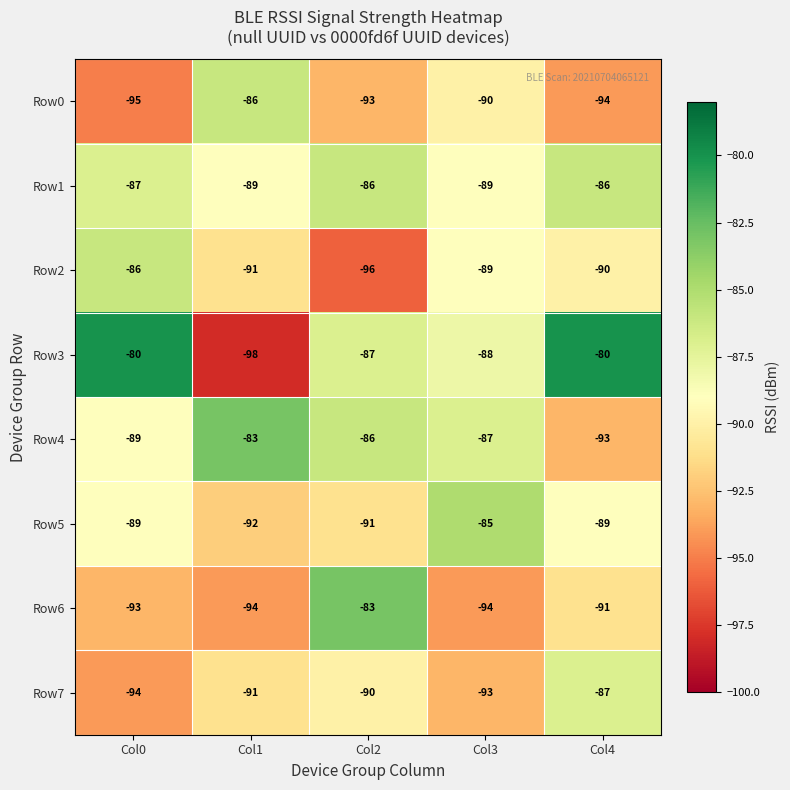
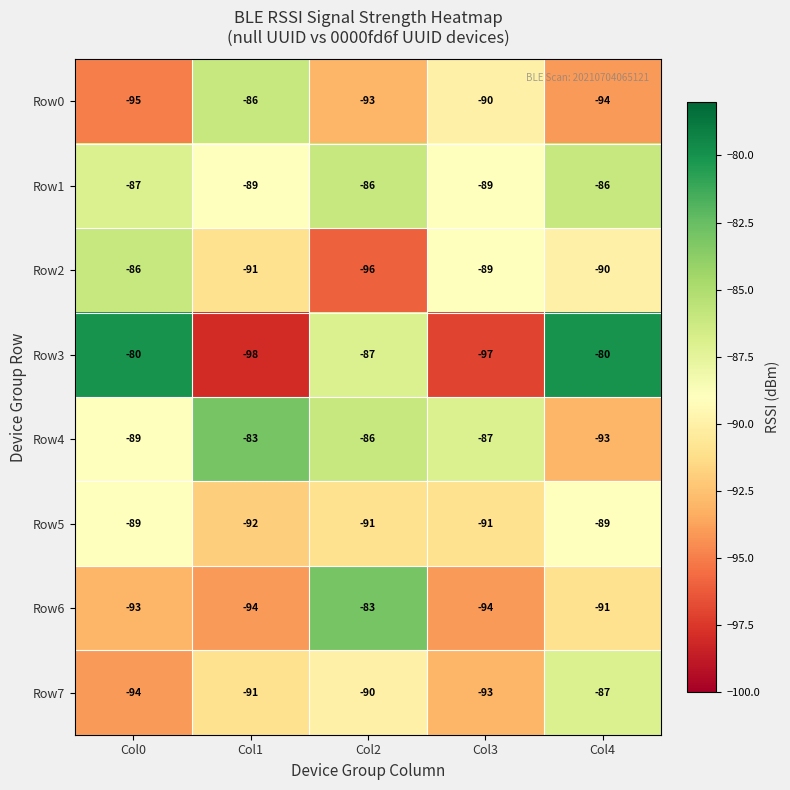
  {
    "Row0": {
      "Col0": -95,
      "Col1": -86,
      "Col2": -93,
      "Col3": -90
    },
    "Row1": {
      "Col0": -87,
      "Col1": -89,
      "Col2": -86,
      "Col3": -89,
      "Col4": -86
    },
    "Row2": {
      "Col0": -86,
      "Col1": -91,
      "Col2": -96,
      "Col3": -89,
      "Col4": -90
    },
    "Row3": {
      "Col0": -80,
      "Col1": -98,
      "Col2": -87,
-     "Col3": -88,
+     "Col3": -97,
      "Col4": -80
    },
    "Row4": {
      "Col0": -89,
      "Col1": -83,
      "Col2": -86,
      "Col3": -87,
      "Col4": -93
    },
    "Row5": {
      "Col0": -89,
      "Col1": -92,
      "Col2": -91,
-     "Col3": -85,
+     "Col3": -91,
      "Col4": -89
    },
    "Row6": {
      "Col0": -93,
      "Col1": -94,
      "Col2": -83,
      "Col3": -94,
      "Col4": -91
    },
    "Row7": {
      "Col0": -94,
      "Col1": -91,
      "Col2": -90,
      "Col3": -93,
      "Col4": -87
    }
  }
